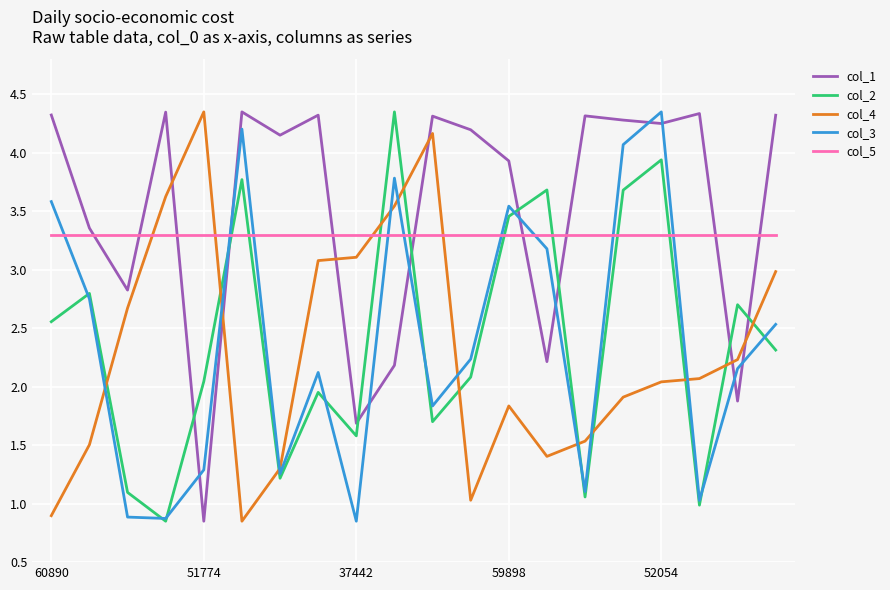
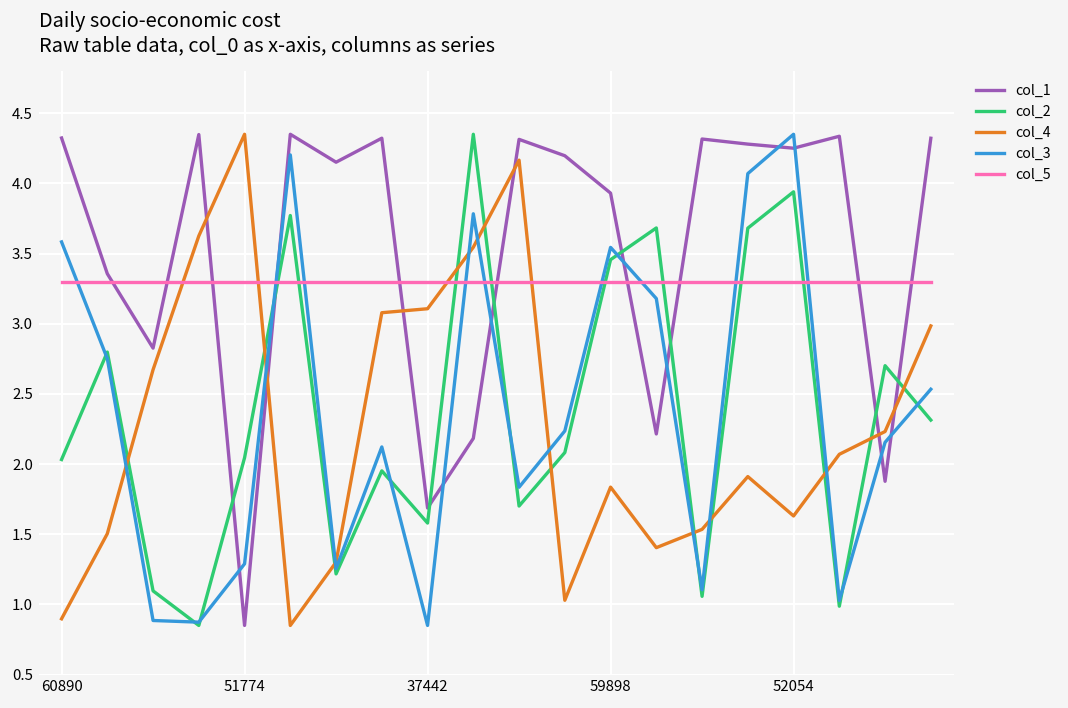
  {
    "col_1": {
      "60890": 4.32,
      "51774": 0.85,
      "37442": 1.69,
      "59898": 3.93,
      "52054": 4.25
    },
    "col_2": {
-     "60890": 2.56,
+     "60890": 2.03,
      "51774": 2.04,
      "37442": 1.58,
      "59898": 3.46,
      "52054": 3.94
    },
    "col_4": {
      "60890": 0.90,
      "51774": 4.35,
      "37442": 3.11,
      "59898": 1.84,
-     "52054": 2.04
+     "52054": 1.63
    },
    "col_3": {
      "60890": 3.58,
      "51774": 1.29,
      "37442": 0.85,
      "59898": 3.54,
      "52054": 4.35
    },
    "col_5": {
      "60890": 3.30,
      "51774": 3.30,
      "37442": 3.30,
      "59898": 3.30,
      "52054": 3.30
    }
  }
